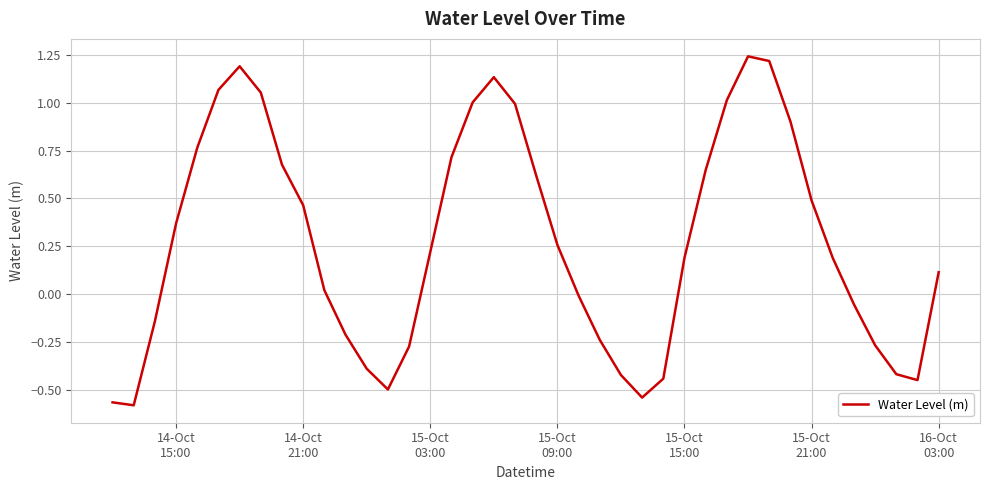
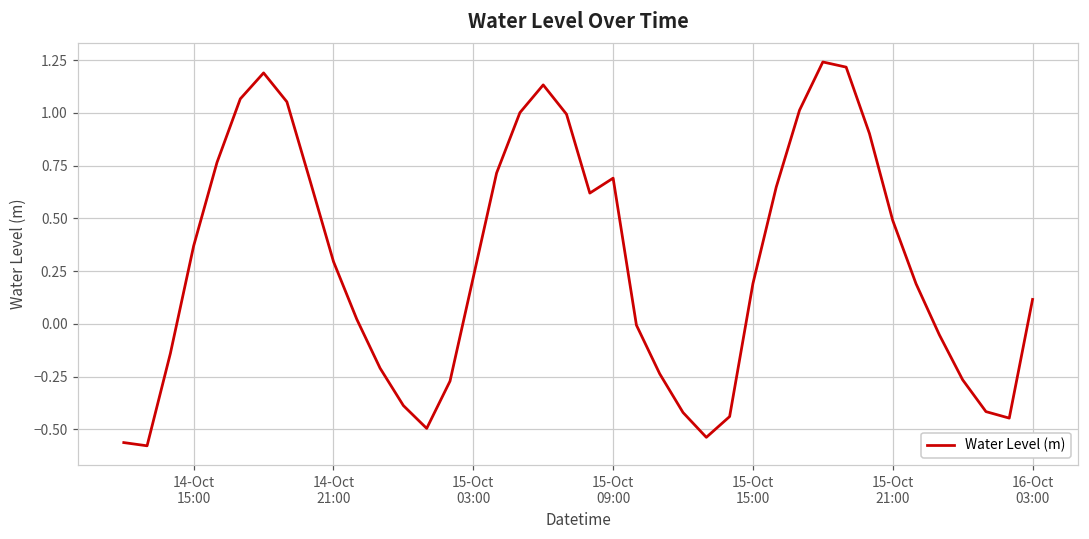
  {
    "14-Oct 15:00": 0.37,
-   "14-Oct 21:00": 0.46,
+   "14-Oct 21:00": 0.29,
    "15-Oct 03:00": 0.22,
-   "15-Oct 09:00": 0.26,
+   "15-Oct 09:00": 0.69,
    "15-Oct 15:00": 0.19,
    "15-Oct 21:00": 0.49,
    "16-Oct 03:00": 0.12
  }
